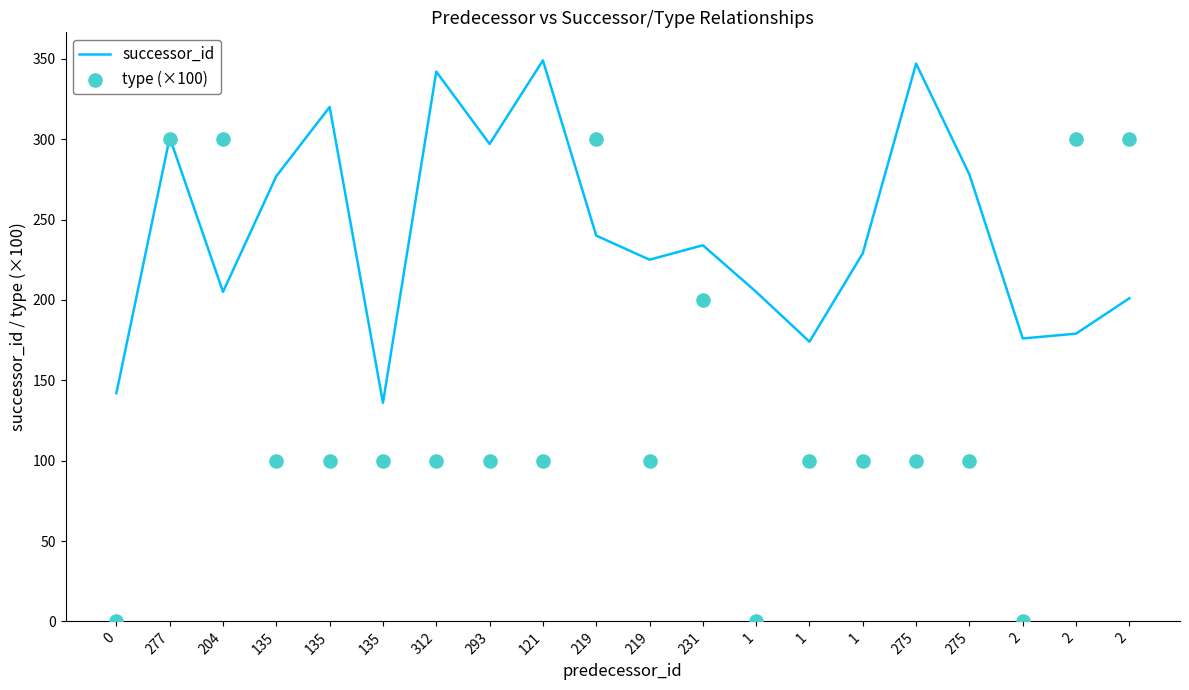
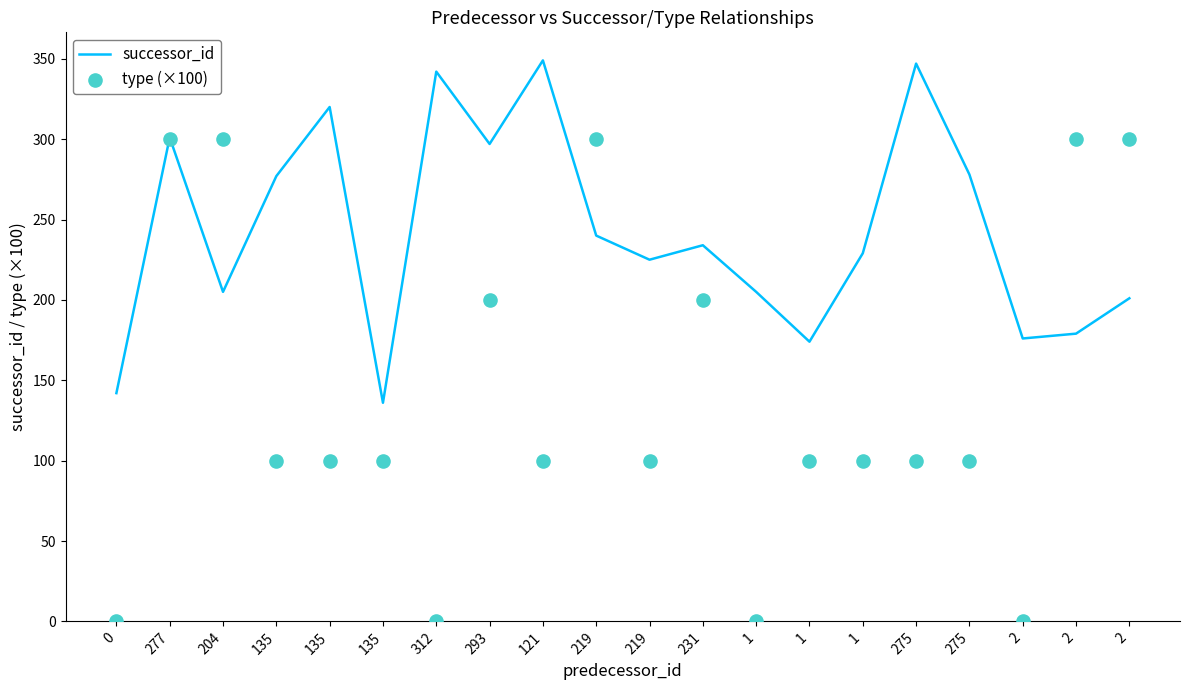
  {
    "successor_id": {
      "0": 142,
      "204": 205,
      "312": 342,
      "293": 297,
      "121": 349,
      "231": 234
    },
    "type (×100)": {
-     "312": 100,
-     "293": 100
+     "312": 0,
+     "293": 200
    }
  }
